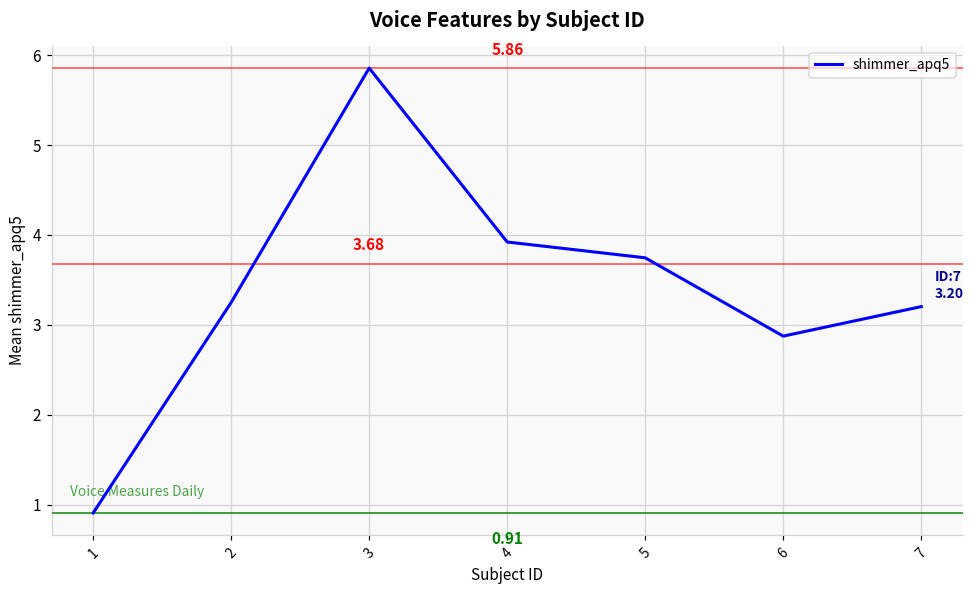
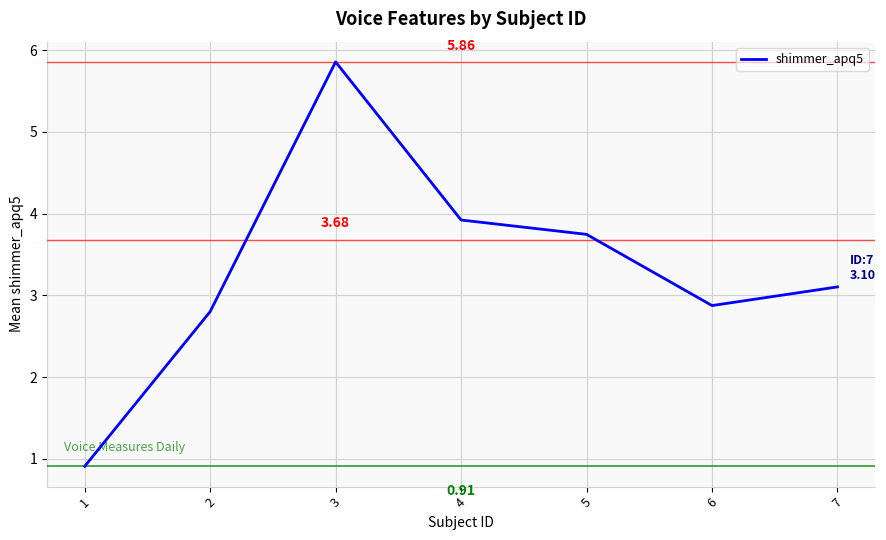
  {
-   "2": 3.2,
-   "7": 3.20
+   "2": 2.8,
+   "7": 3.10
  }
